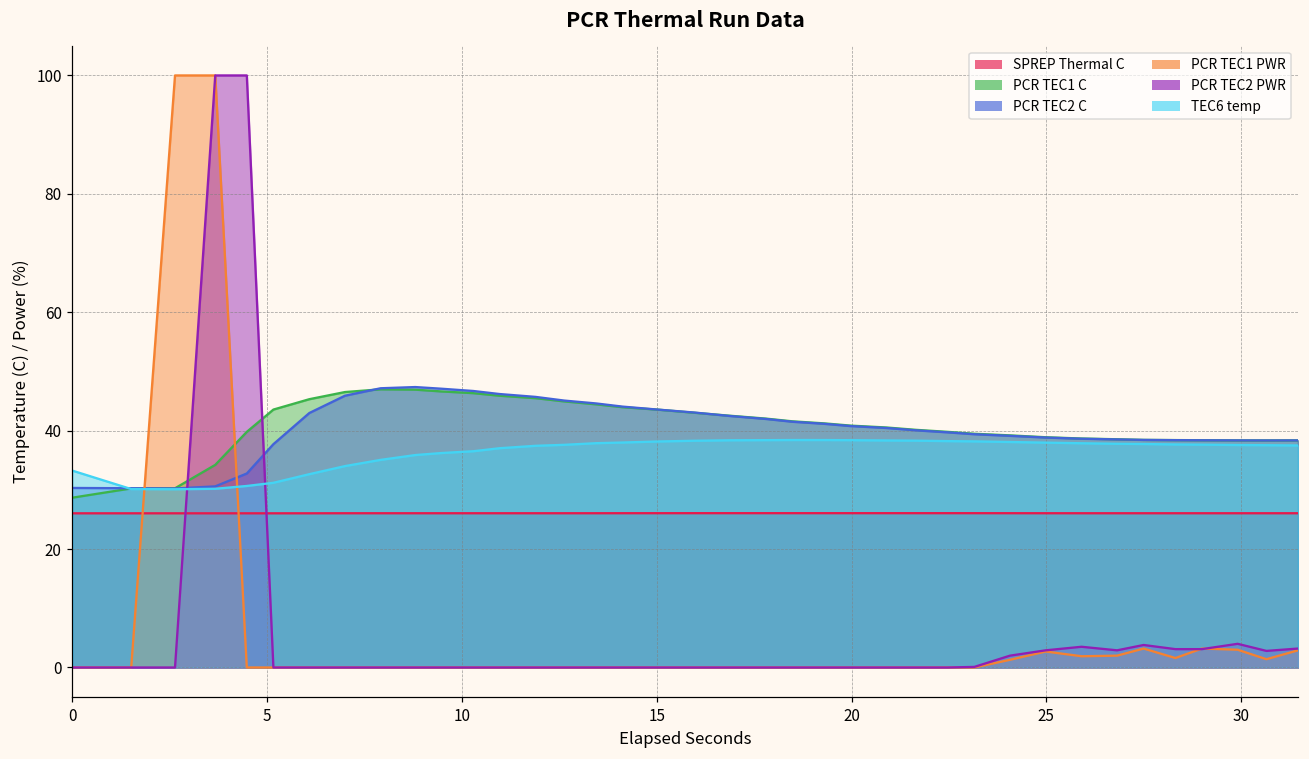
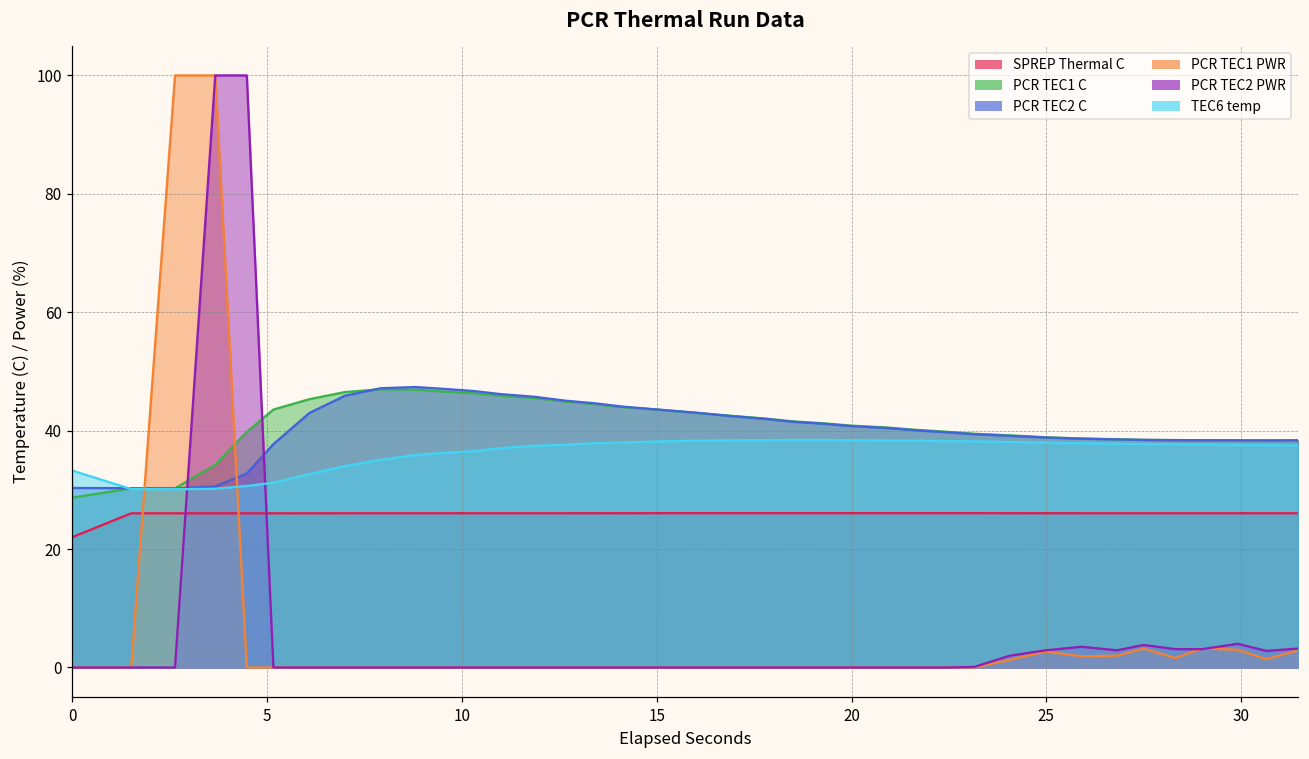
  {
    "SPREP Thermal C": {
-     "0": 26
+     "0": 22
    },
    "PCR TEC1 C": {
      "0": 29
    },
    "PCR TEC2 C": {
      "0": 30
    },
    "TEC6 temp": {
      "0": 33
    }
  }
